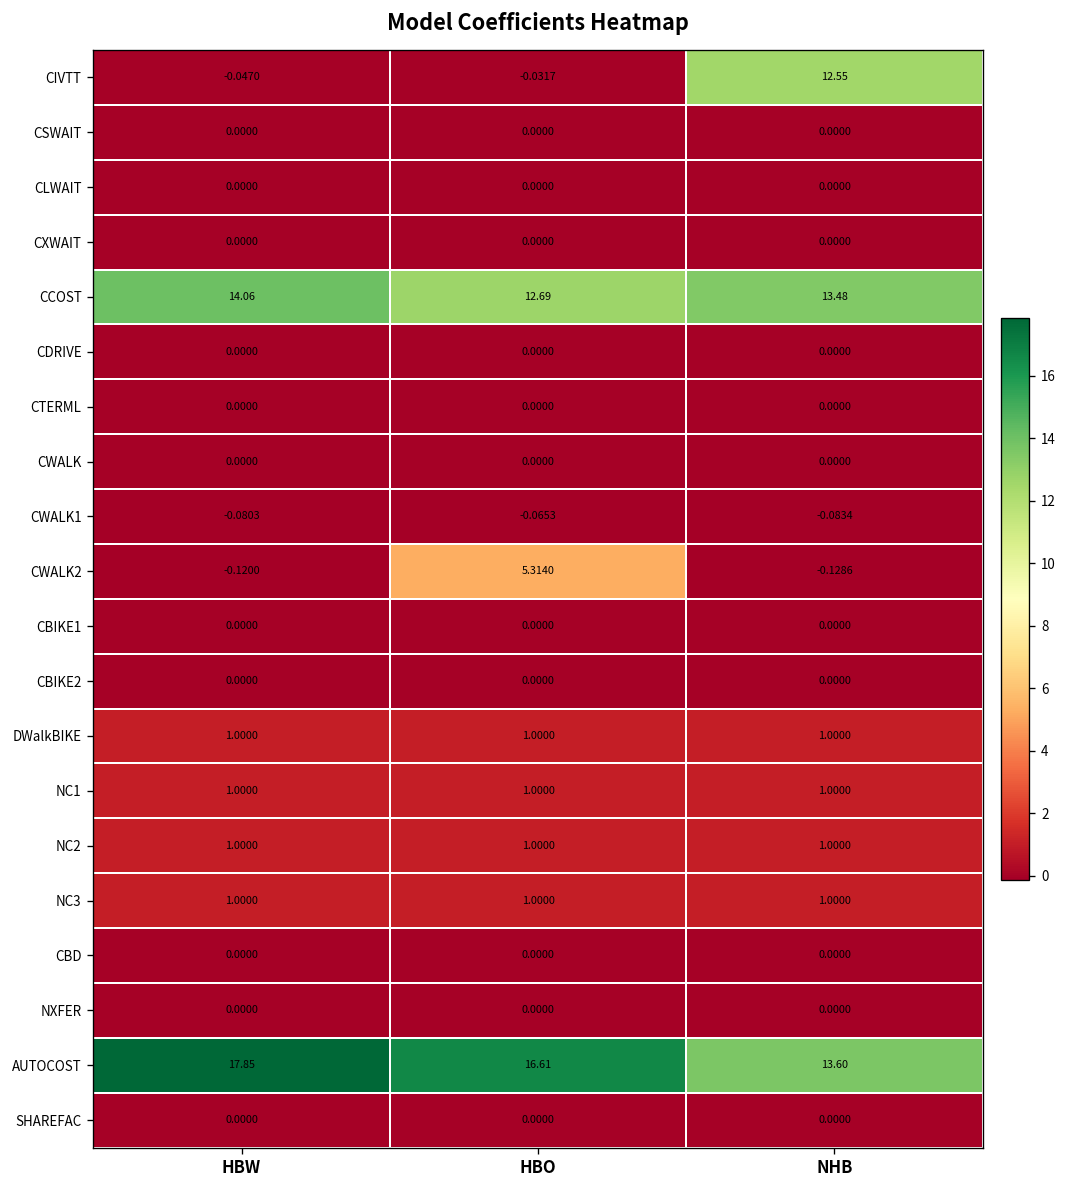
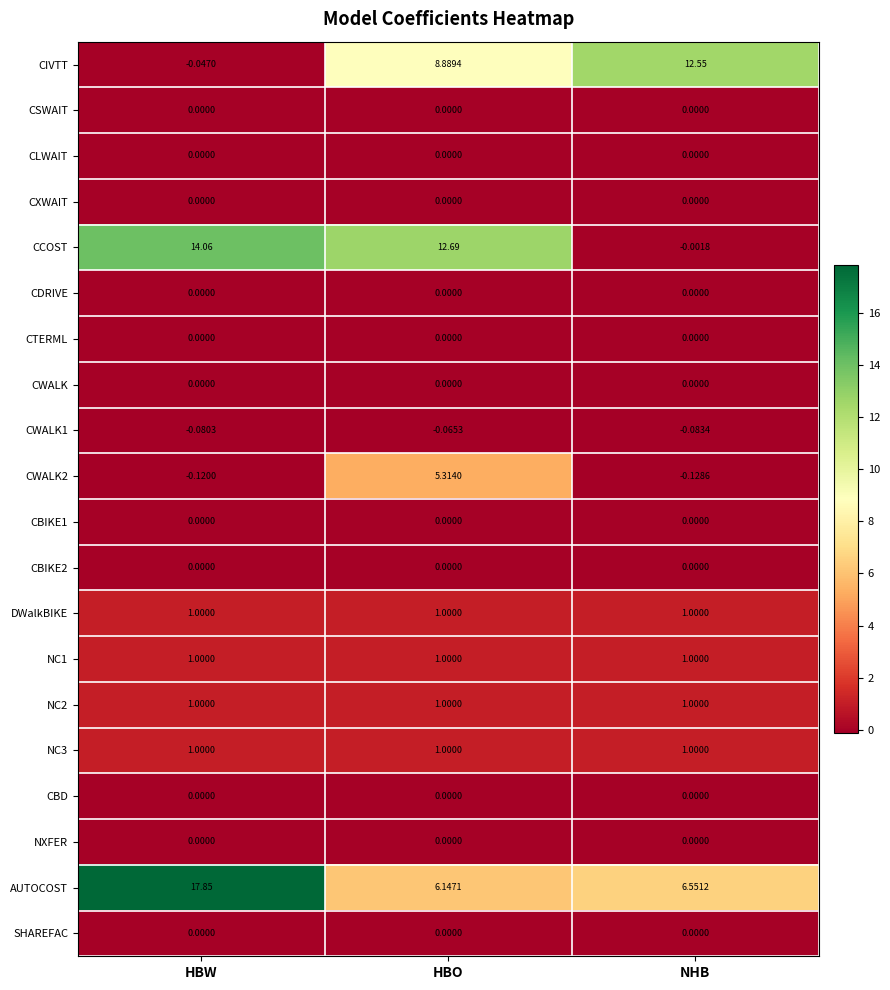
  {
    "CIVTT": {
      "HBW": -0.0470,
-     "HBO": -0.0317,
+     "HBO": 8.8894,
      "NHB": 12.55
    },
    "CSWAIT": {
      "HBW": 0.0000,
      "HBO": 0.0000,
      "NHB": 0.0000
    },
    "CLWAIT": {
      "HBW": 0.0000,
      "HBO": 0.0000,
      "NHB": 0.0000
    },
    "CXWAIT": {
      "HBW": 0.0000,
      "HBO": 0.0000,
      "NHB": 0.0000
    },
    "CCOST": {
      "HBW": 14.06,
      "HBO": 12.69,
-     "NHB": 13.48
+     "NHB": -0.0018
    },
    "CDRIVE": {
      "HBW": 0.0000,
      "HBO": 0.0000,
      "NHB": 0.0000
    },
    "CTERML": {
      "HBW": 0.0000,
      "HBO": 0.0000,
      "NHB": 0.0000
    },
    "CWALK": {
      "HBW": 0.0000,
      "HBO": 0.0000,
      "NHB": 0.0000
    },
    "CWALK1": {
      "HBW": -0.0803,
      "HBO": -0.0653,
      "NHB": -0.0834
    },
    "CWALK2": {
      "HBW": -0.1200,
      "HBO": 5.3140,
      "NHB": -0.1286
    },
    "CBIKE1": {
      "HBW": 0.0000,
      "HBO": 0.0000,
      "NHB": 0.0000
    },
    "CBIKE2": {
      "HBW": 0.0000,
      "HBO": 0.0000,
      "NHB": 0.0000
    },
    "DWalkBIKE": {
      "HBW": 1.0000,
      "HBO": 1.0000,
      "NHB": 1.0000
    },
    "NC1": {
      "HBW": 1.0000,
      "HBO": 1.0000,
      "NHB": 1.0000
    },
    "NC2": {
      "HBW": 1.0000,
      "HBO": 1.0000,
      "NHB": 1.0000
    },
    "NC3": {
      "HBW": 1.0000,
      "HBO": 1.0000,
      "NHB": 1.0000
    },
    "CBD": {
      "HBW": 0.0000,
      "HBO": 0.0000,
      "NHB": 0.0000
    },
    "NXFER": {
      "HBW": 0.0000,
      "HBO": 0.0000,
      "NHB": 0.0000
    },
    "AUTOCOST": {
      "HBW": 17.85,
-     "HBO": 16.61,
-     "NHB": 13.60
+     "HBO": 6.1471,
+     "NHB": 6.5512
    },
    "SHAREFAC": {
      "HBW": 0.0000,
      "HBO": 0.0000,
      "NHB": 0.0000
    }
  }
